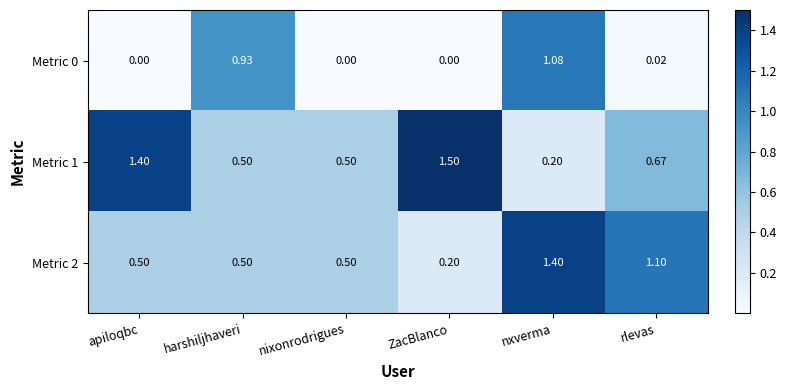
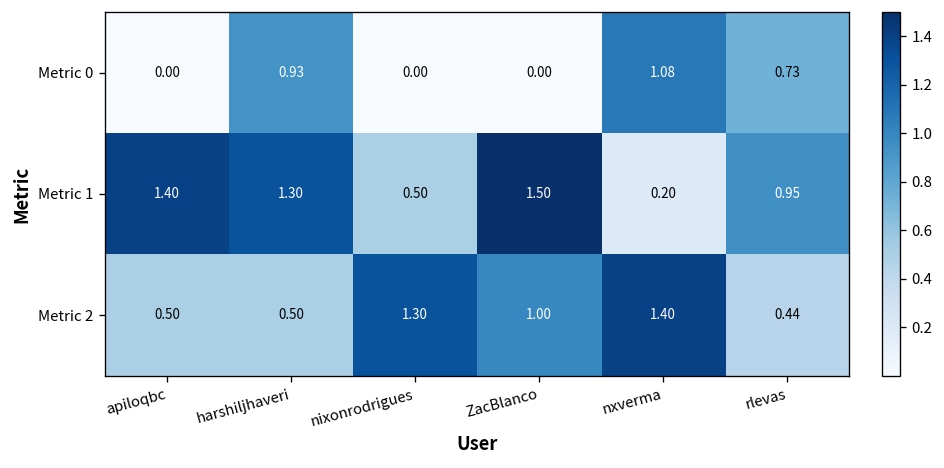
  {
    "Metric 0": {
      "apiloqbc": 0.00,
      "harshiljhaveri": 0.93,
      "nixonrodrigues": 0.00,
      "ZacBlanco": 0.00,
      "nxverma": 1.08,
-     "rlevas": 0.02
+     "rlevas": 0.73
    },
    "Metric 1": {
      "apiloqbc": 1.40,
-     "harshiljhaveri": 0.50,
+     "harshiljhaveri": 1.30,
      "nixonrodrigues": 0.50,
      "ZacBlanco": 1.50,
      "nxverma": 0.20,
-     "rlevas": 0.67
+     "rlevas": 0.95
    },
    "Metric 2": {
      "apiloqbc": 0.50,
      "harshiljhaveri": 0.50,
-     "nixonrodrigues": 0.50,
-     "ZacBlanco": 0.20,
+     "nixonrodrigues": 1.30,
+     "ZacBlanco": 1.00,
      "nxverma": 1.40,
-     "rlevas": 1.10
+     "rlevas": 0.44
    }
  }
